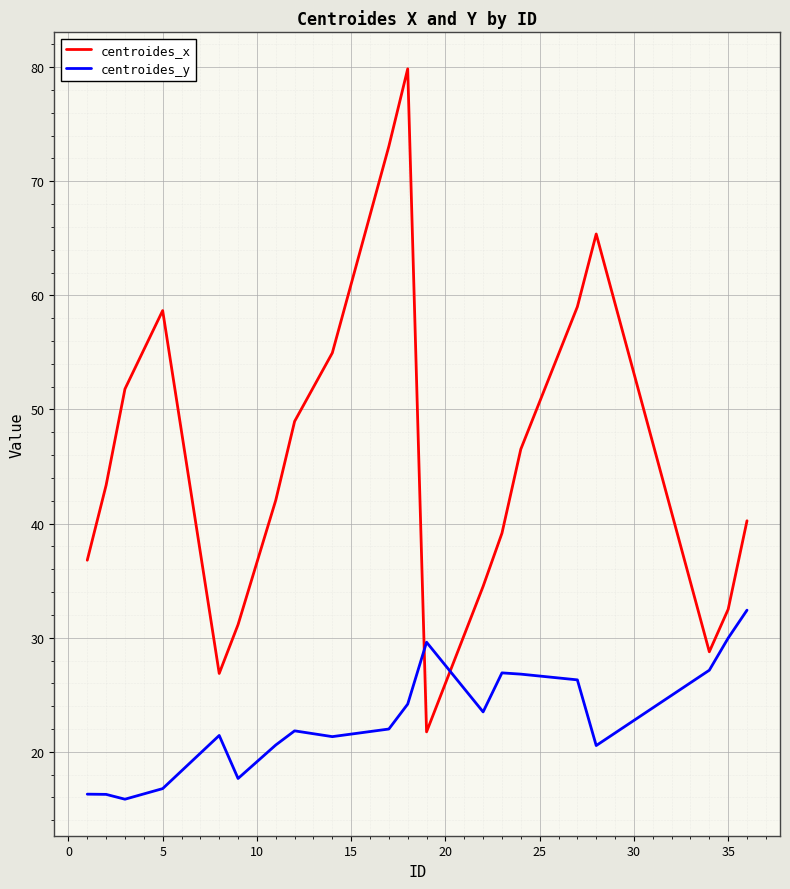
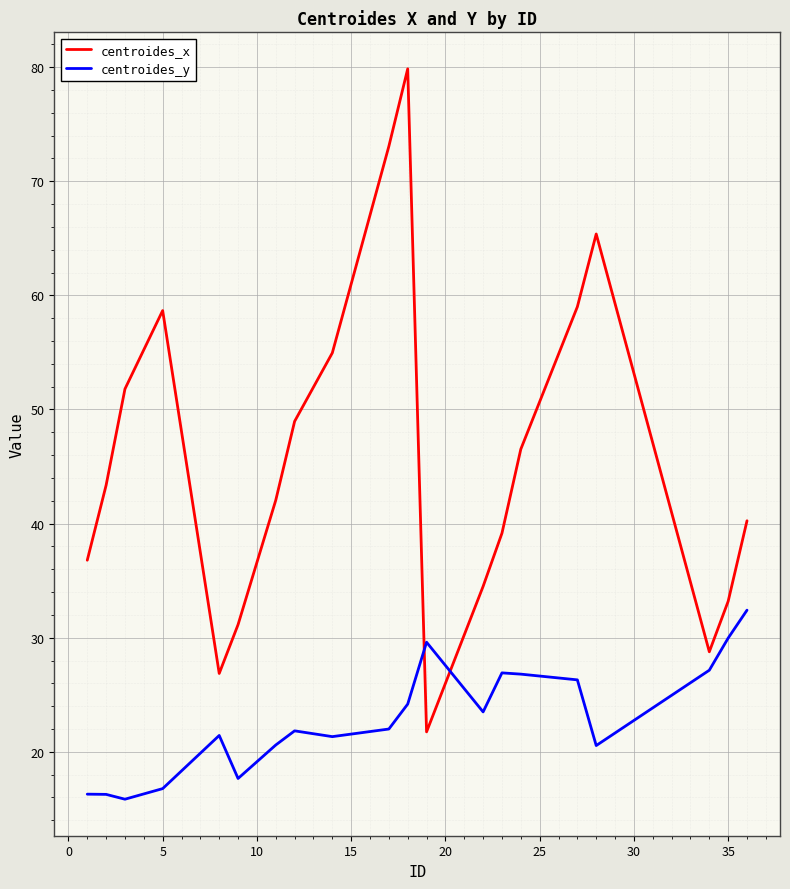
  {
    "centroides_x": {
      "5": 58.7,
-     "35": 32.5
+     "35": 33.2
    },
    "centroides_y": {
      "5": 16.8,
      "35": 30.0
    }
  }
